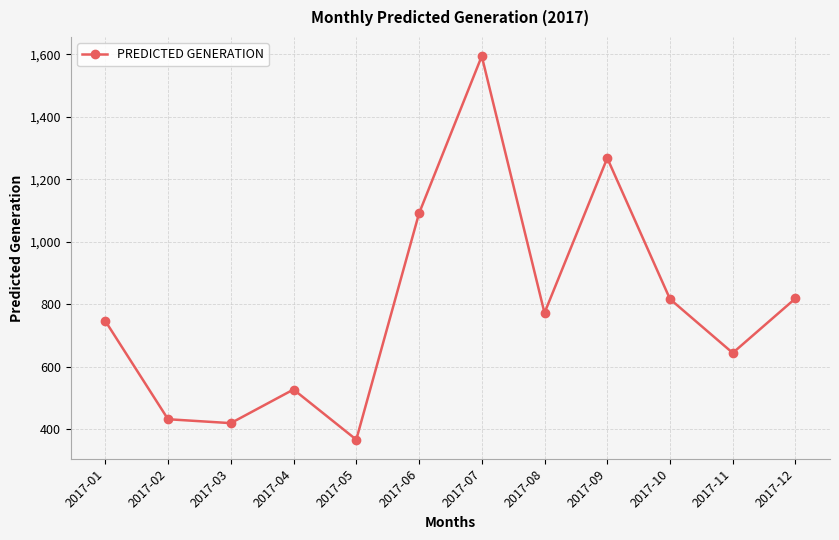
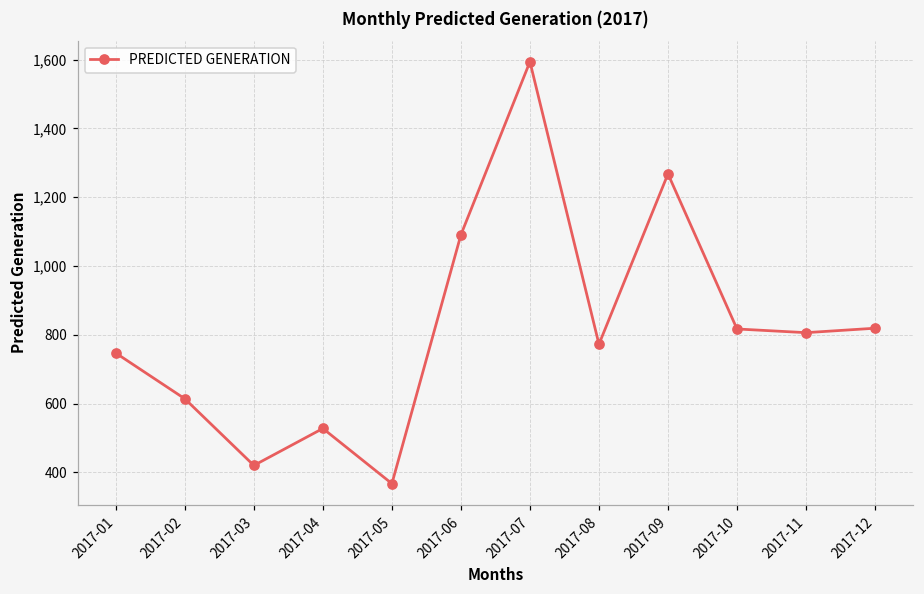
  {
    "2017-01": "750",
-   "2017-02": "430",
+   "2017-02": "610",
    "2017-03": "420",
    "2017-04": "530",
    "2017-05": "370",
    "2017-06": "1,090",
    "2017-07": "1,590",
    "2017-08": "770",
    "2017-09": "1,270",
    "2017-10": "820",
-   "2017-11": "640",
+   "2017-11": "810",
    "2017-12": "820"
  }
